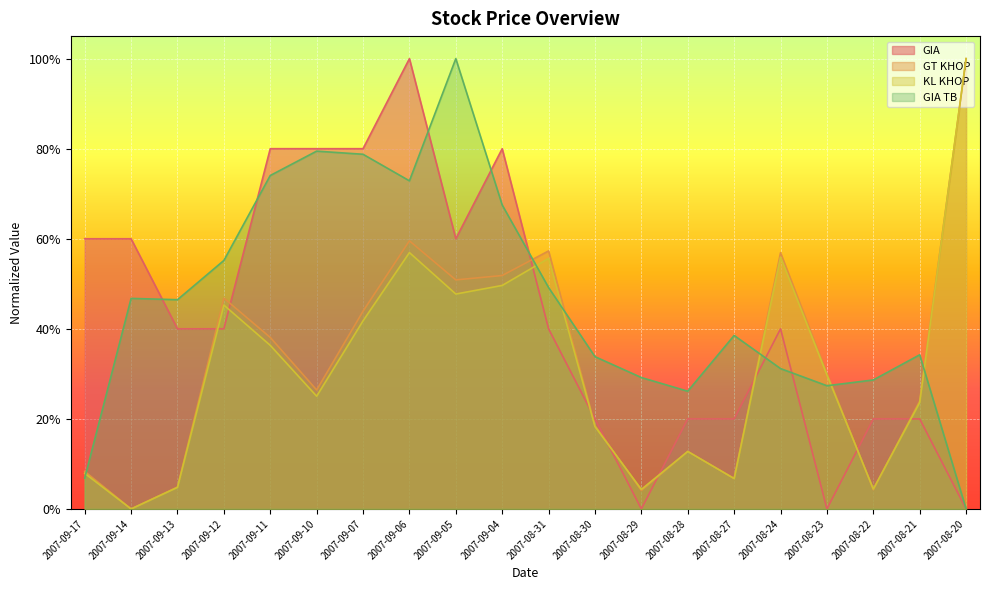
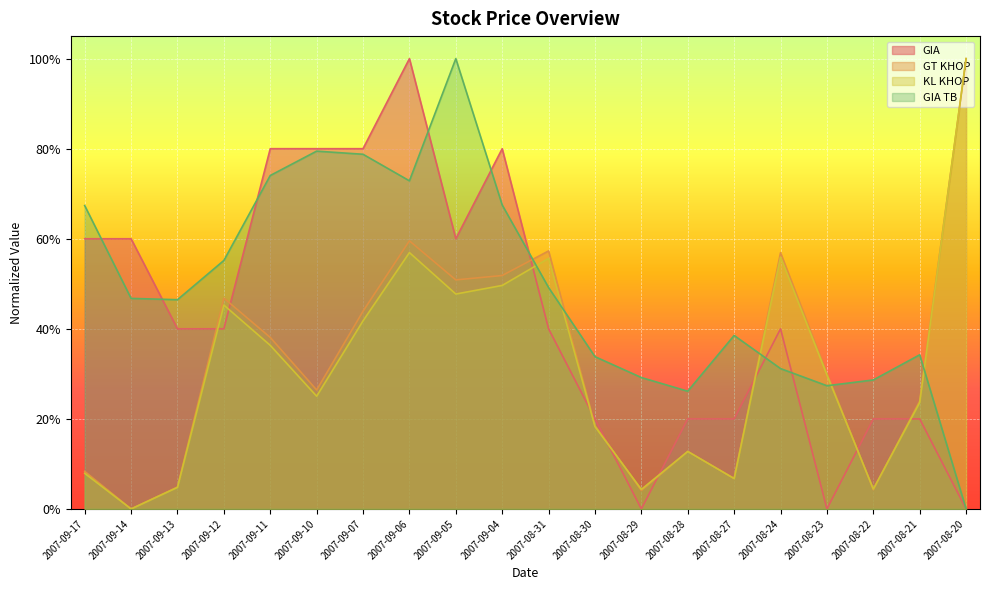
  {
    "GIA TB": {
-     "2007-09-17": "7%",
+     "2007-09-17": "67%",
      "2007-09-14": "47%",
      "2007-09-13": "46%",
      "2007-09-12": "55%",
      "2007-09-11": "74%",
      "2007-09-07": "79%",
      "2007-09-06": "73%",
      "2007-09-05": "100%",
      "2007-09-04": "67%",
      "2007-08-31": "49%",
      "2007-08-30": "34%",
      "2007-08-29": "29%",
      "2007-08-28": "26%",
      "2007-08-27": "39%",
      "2007-08-24": "31%",
      "2007-08-23": "27%",
      "2007-08-22": "29%",
      "2007-08-21": "34%"
    }
  }
